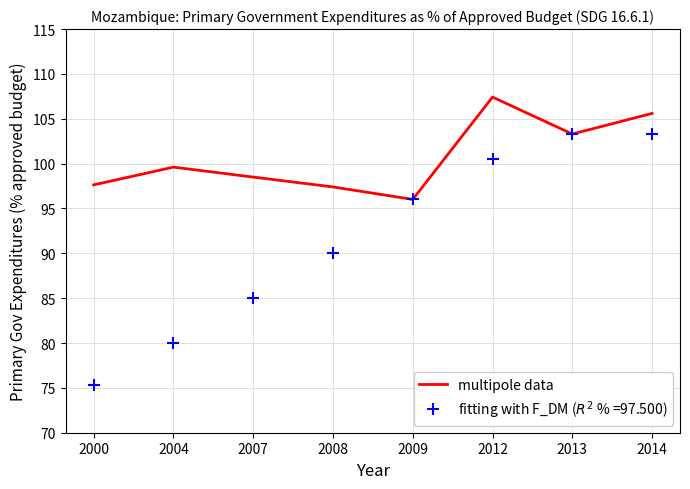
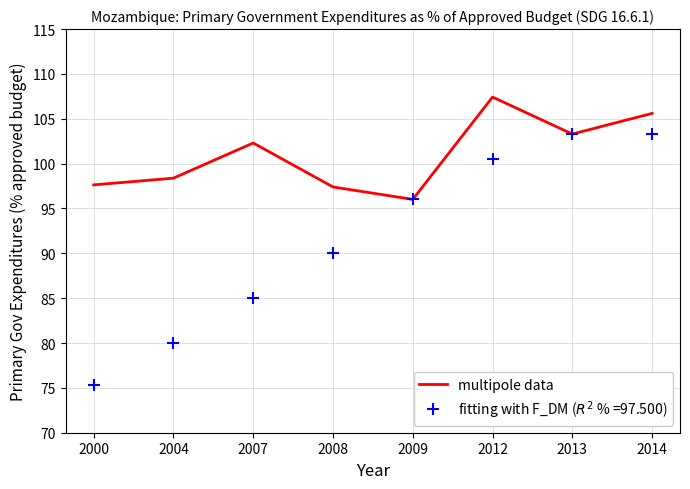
  {
    "multipole data": {
      "2000": 98,
-     "2004": 100,
-     "2007": 99,
+     "2004": 98,
+     "2007": 102,
      "2008": 97,
      "2012": 107,
      "2014": 106
    }
  }
